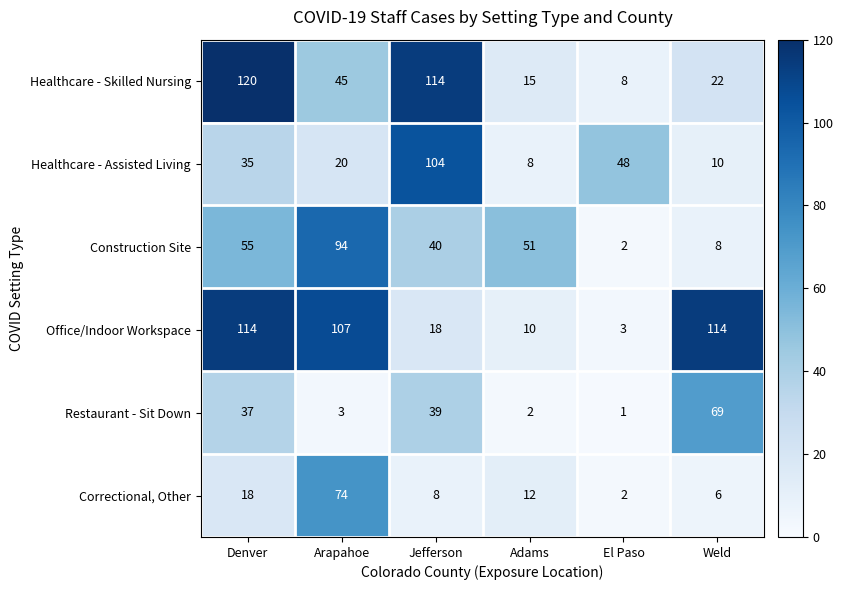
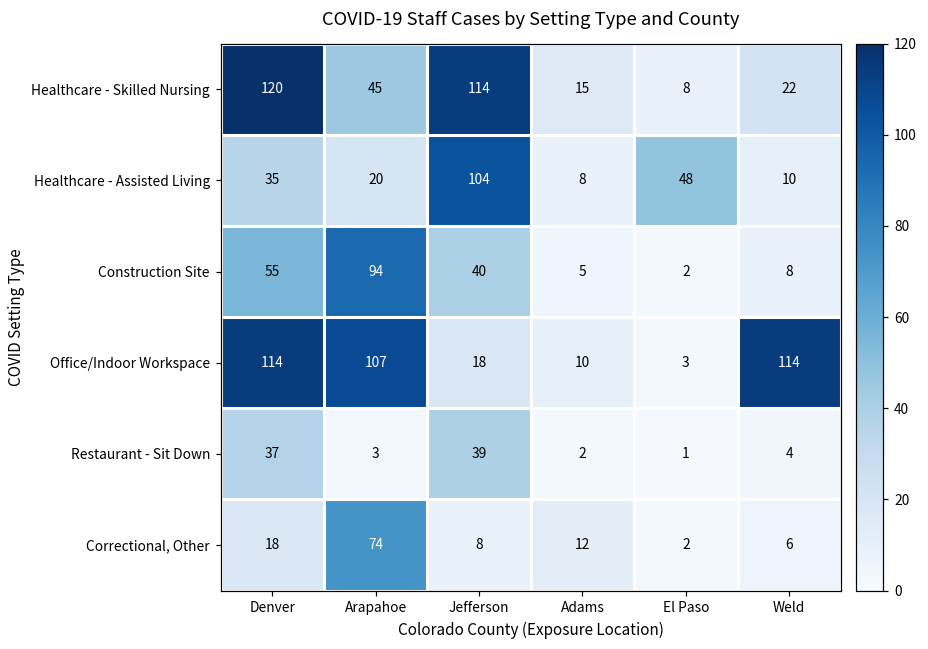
  {
    "Healthcare - Skilled Nursing": {
      "Denver": 120,
      "Arapahoe": 45,
      "Jefferson": 114,
      "Adams": 15,
      "El Paso": 8,
      "Weld": 22
    },
    "Healthcare - Assisted Living": {
      "Denver": 35,
      "Arapahoe": 20,
      "Jefferson": 104,
      "Adams": 8,
      "El Paso": 48,
      "Weld": 10
    },
    "Construction Site": {
      "Denver": 55,
      "Arapahoe": 94,
      "Jefferson": 40,
-     "Adams": 51,
+     "Adams": 5,
      "El Paso": 2,
      "Weld": 8
    },
    "Office/Indoor Workspace": {
      "Denver": 114,
      "Arapahoe": 107,
      "Jefferson": 18,
      "Adams": 10,
      "El Paso": 3,
      "Weld": 114
    },
    "Restaurant - Sit Down": {
      "Denver": 37,
      "Arapahoe": 3,
      "Jefferson": 39,
      "Adams": 2,
      "El Paso": 1,
-     "Weld": 69
+     "Weld": 4
    },
    "Correctional, Other": {
      "Denver": 18,
      "Arapahoe": 74,
      "Jefferson": 8,
      "Adams": 12,
      "El Paso": 2,
      "Weld": 6
    }
  }
